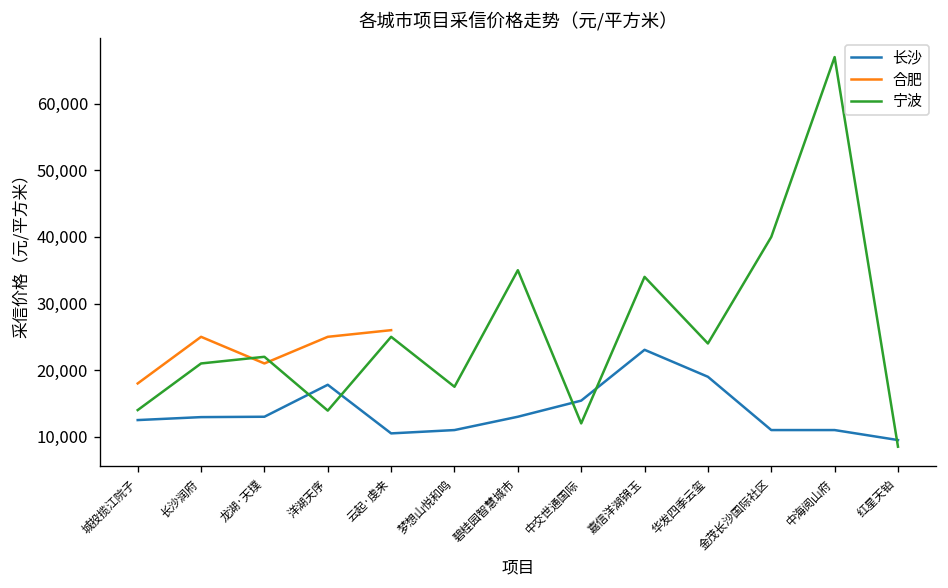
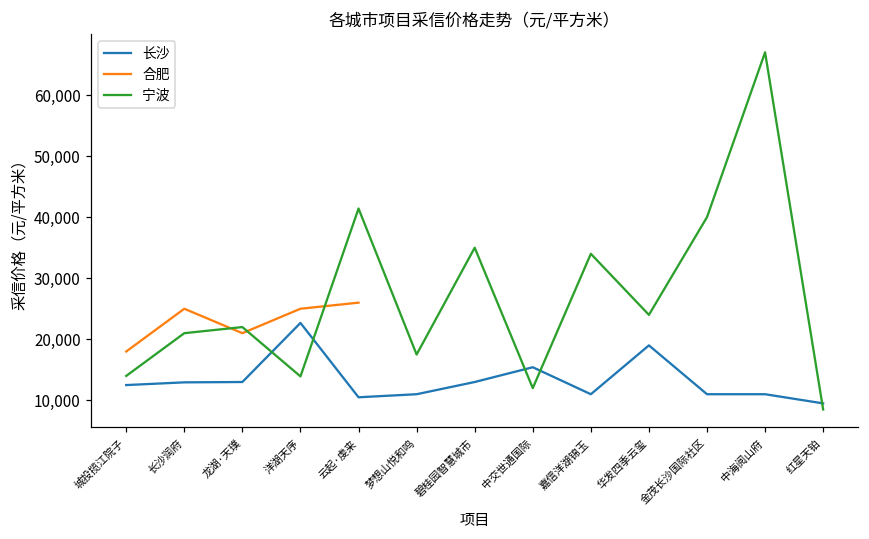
  {
    "长沙": {
      "城投揽江院子": "13,000",
      "长沙润府": "13,000",
      "龙湖·天璞": "13,000",
-     "洋湖天序": "18,000",
+     "洋湖天序": "23,000",
      "云起·虔来": "11,000",
      "梦想山悦和鸣": "11,000",
      "碧桂园智慧城市": "13,000",
      "中交世通国际": "15,000",
-     "嘉信洋湖锦玉": "23,000",
+     "嘉信洋湖锦玉": "11,000",
      "华发四季云玺": "19,000",
      "金茂长沙国际社区": "11,000",
      "中海阅山府": "11,000",
      "红星天铂": "10,000"
    },
    "合肥": {
      "城投揽江院子": "18,000",
      "长沙润府": "25,000",
      "龙湖·天璞": "21,000",
      "洋湖天序": "25,000",
      "云起·虔来": "26,000"
    },
    "宁波": {
      "城投揽江院子": "14,000",
      "长沙润府": "21,000",
      "龙湖·天璞": "22,000",
      "洋湖天序": "14,000",
-     "云起·虔来": "25,000",
+     "云起·虔来": "41,000",
      "梦想山悦和鸣": "18,000",
      "碧桂园智慧城市": "35,000",
      "中交世通国际": "12,000",
      "嘉信洋湖锦玉": "34,000",
      "华发四季云玺": "24,000",
      "金茂长沙国际社区": "40,000",
      "中海阅山府": "67,000",
      "红星天铂": "9,000"
    }
  }
